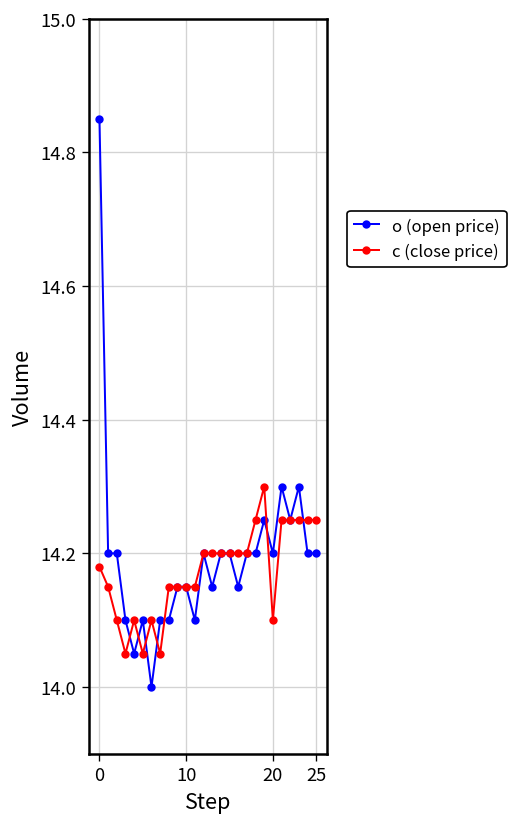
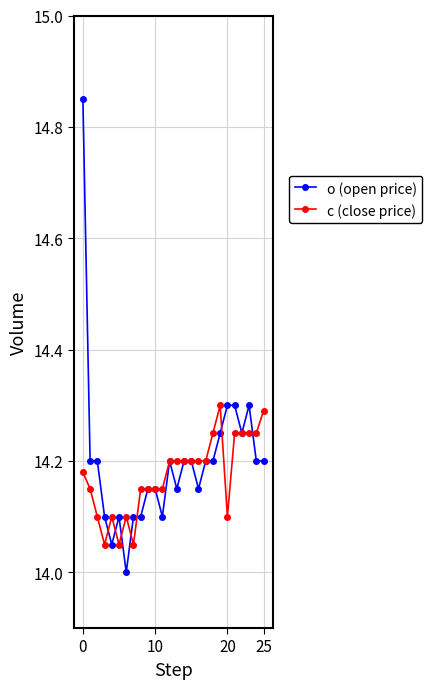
  {
    "o (open price)": {
      "0": 14.85,
-     "20": 14.2,
+     "20": 14.3,
      "25": 14.2
    },
    "c (close price)": {
      "0": 14.18,
      "20": 14.10,
-     "25": 14.25
+     "25": 14.29
    }
  }
